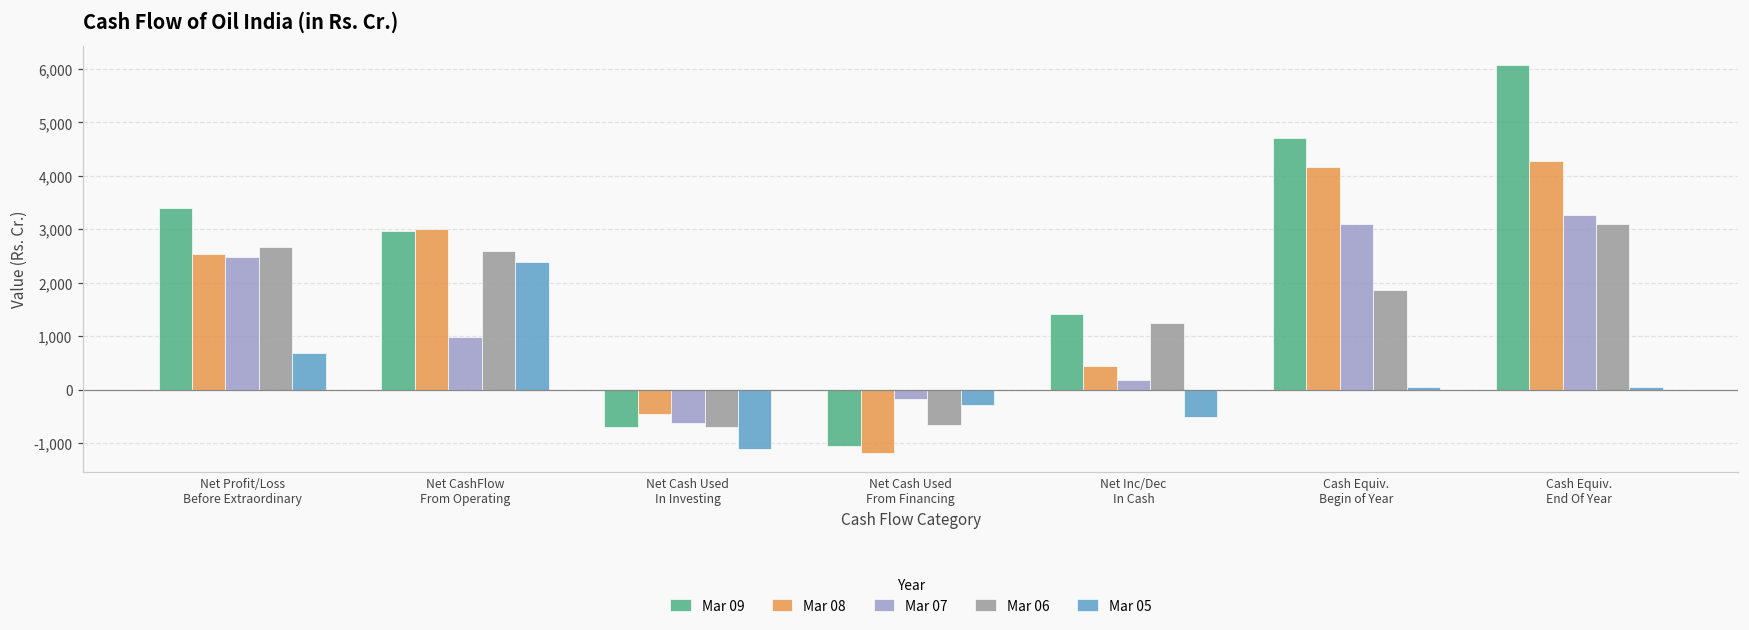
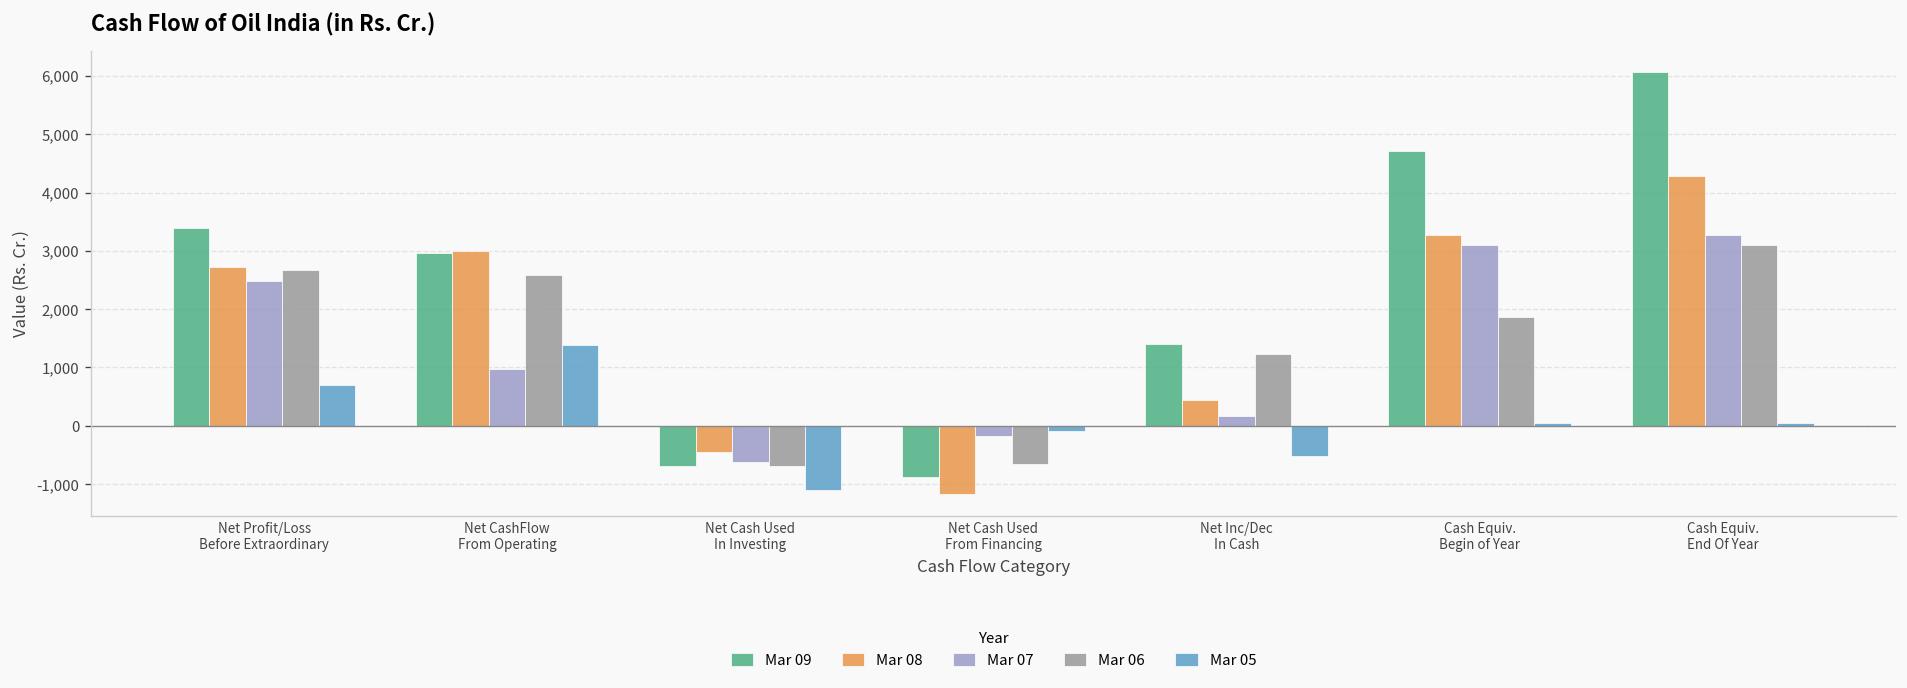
  {
    "Mar 09": {
      "Net Profit/Loss Before Extraordinary": "3,400",
      "Net CashFlow From Operating": "3,000",
      "Net Cash Used In Investing": "-700",
-     "Net Cash Used From Financing": "-1,100",
+     "Net Cash Used From Financing": "-900",
      "Net Inc/Dec In Cash": "1,400",
      "Cash Equiv. Begin of Year": "4,700",
      "Cash Equiv. End Of Year": "6,100"
    },
    "Mar 08": {
-     "Net Profit/Loss Before Extraordinary": "2,500",
+     "Net Profit/Loss Before Extraordinary": "2,700",
      "Net CashFlow From Operating": "3,000",
      "Net Cash Used In Investing": "-500",
      "Net Cash Used From Financing": "-1,200",
      "Net Inc/Dec In Cash": "400",
-     "Cash Equiv. Begin of Year": "4,200",
+     "Cash Equiv. Begin of Year": "3,300",
      "Cash Equiv. End Of Year": "4,300"
    },
    "Mar 05": {
      "Net Profit/Loss Before Extraordinary": "700",
-     "Net CashFlow From Operating": "2,400",
+     "Net CashFlow From Operating": "1,400",
      "Net Cash Used In Investing": "-1,100",
-     "Net Cash Used From Financing": "-300",
+     "Net Cash Used From Financing": "-100",
      "Net Inc/Dec In Cash": "-500"
    }
  }
